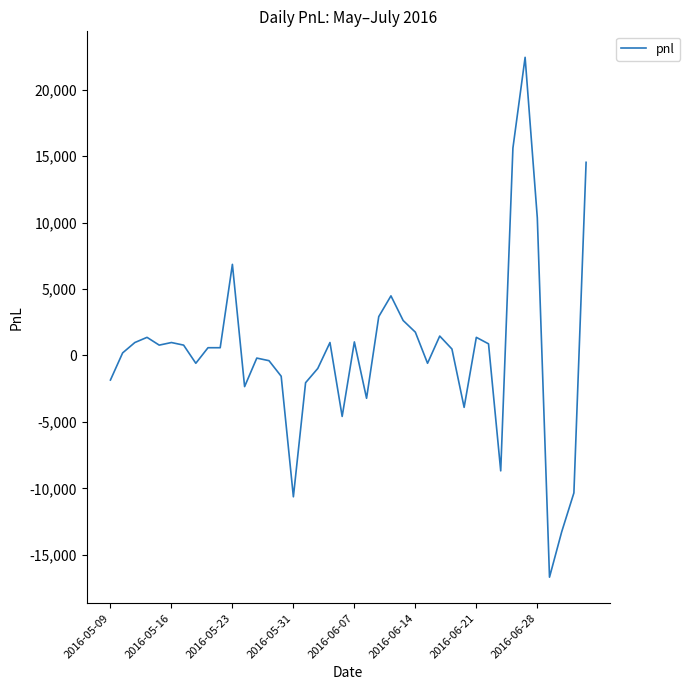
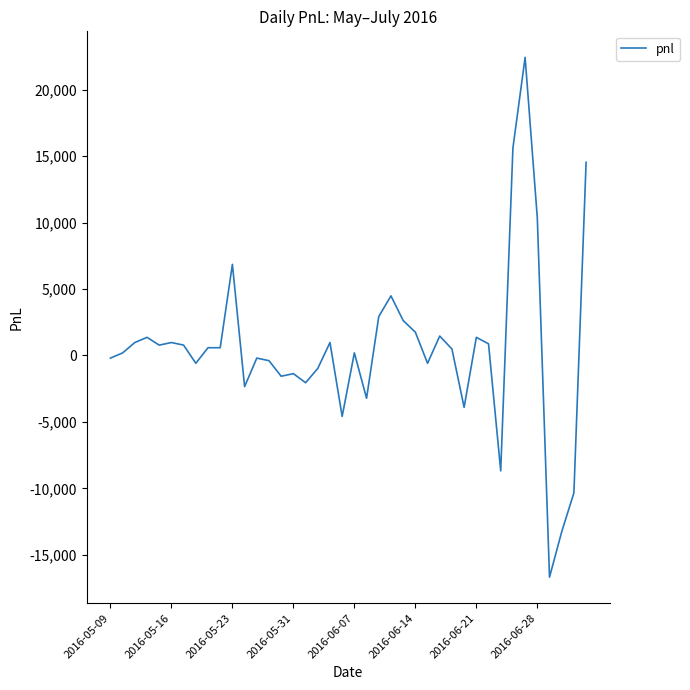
  {
-   "2016-05-09": "-1,800",
+   "2016-05-09": "-200",
    "2016-05-16": "1,000",
    "2016-05-23": "6,900",
-   "2016-05-31": "-10,600",
-   "2016-06-07": "1,000",
+   "2016-05-31": "-1,400",
+   "2016-06-07": "200",
    "2016-06-14": "1,800",
    "2016-06-21": "1,400",
    "2016-06-28": "10,400"
  }
